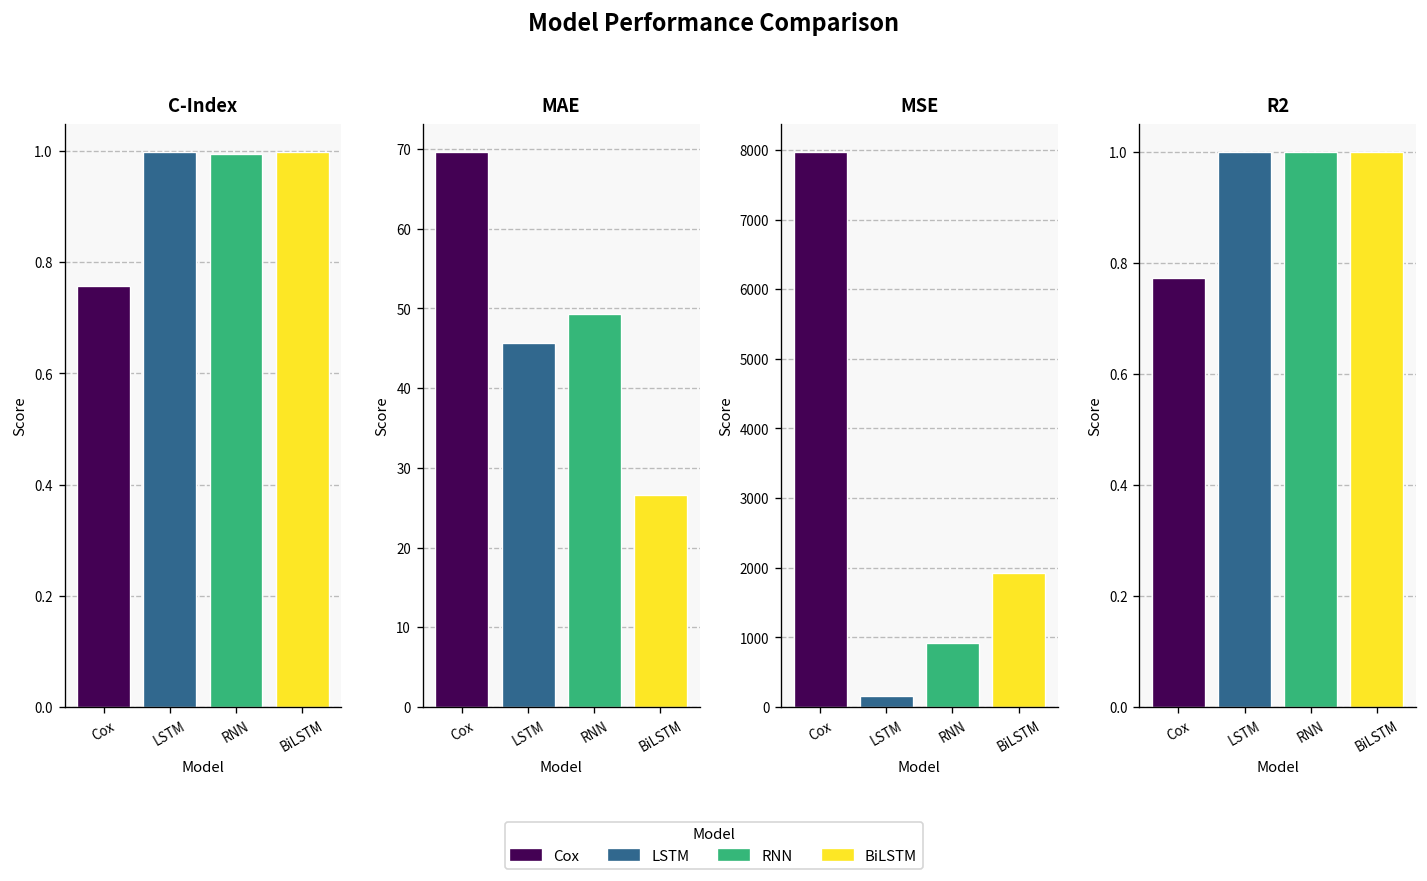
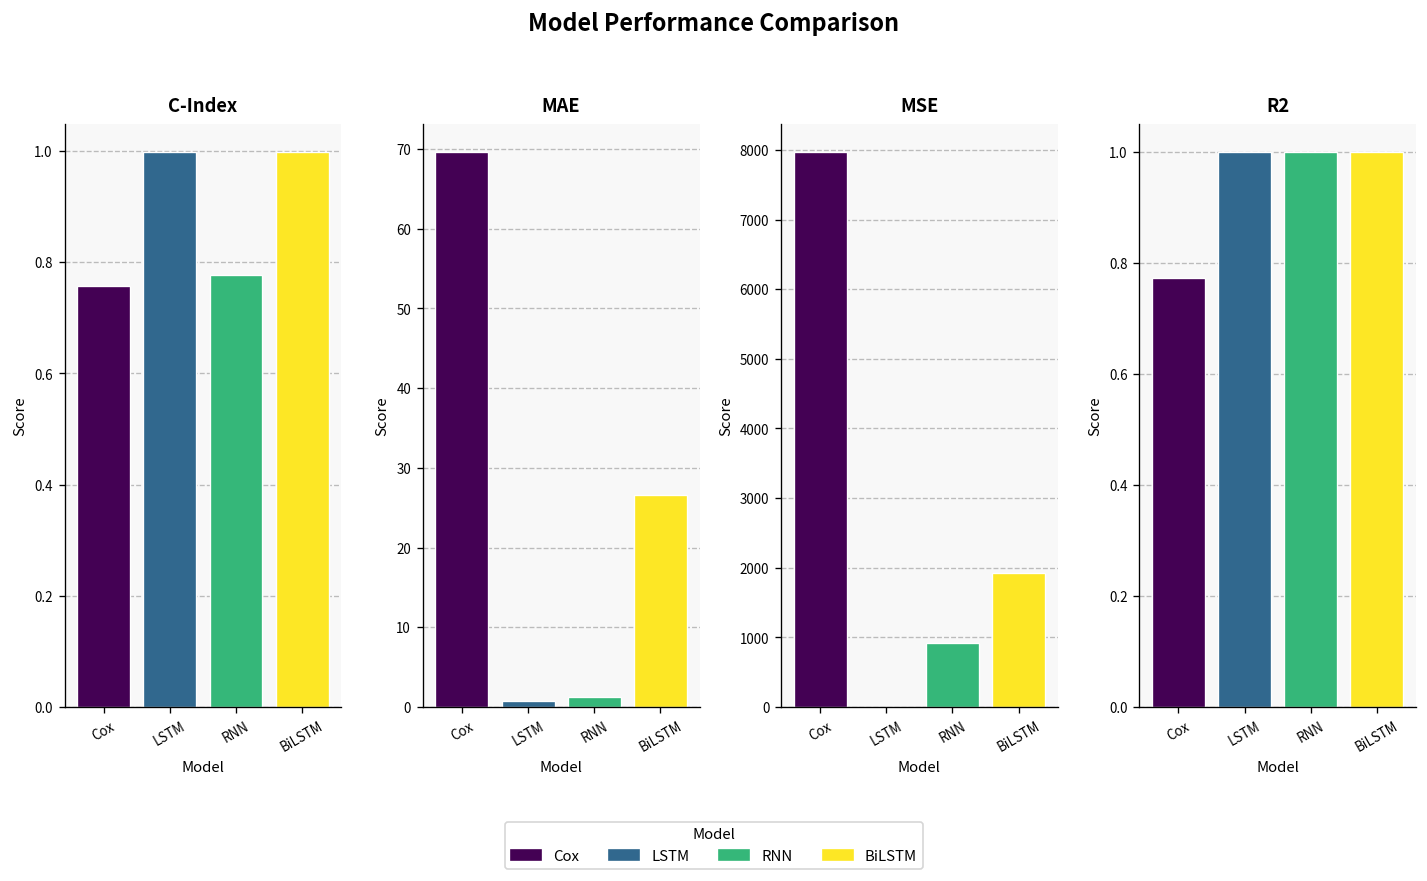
  {
    "C-Index": {
      "Cox": 0.76,
      "LSTM": 1.00,
-     "RNN": 1.00,
+     "RNN": 0.78,
      "BiLSTM": 1.00
    },
    "MAE": {
      "Cox": 70,
-     "LSTM": 46,
-     "RNN": 49,
+     "LSTM": 1,
+     "RNN": 1,
      "BiLSTM": 27
    },
    "MSE": {
      "Cox": 8000,
-     "LSTM": 200,
+     "LSTM": 0,
      "RNN": 900,
      "BiLSTM": 1900
    },
    "R2": {
      "Cox": 0.77,
      "LSTM": 1.00,
      "RNN": 1.00,
      "BiLSTM": 1.00
    }
  }
